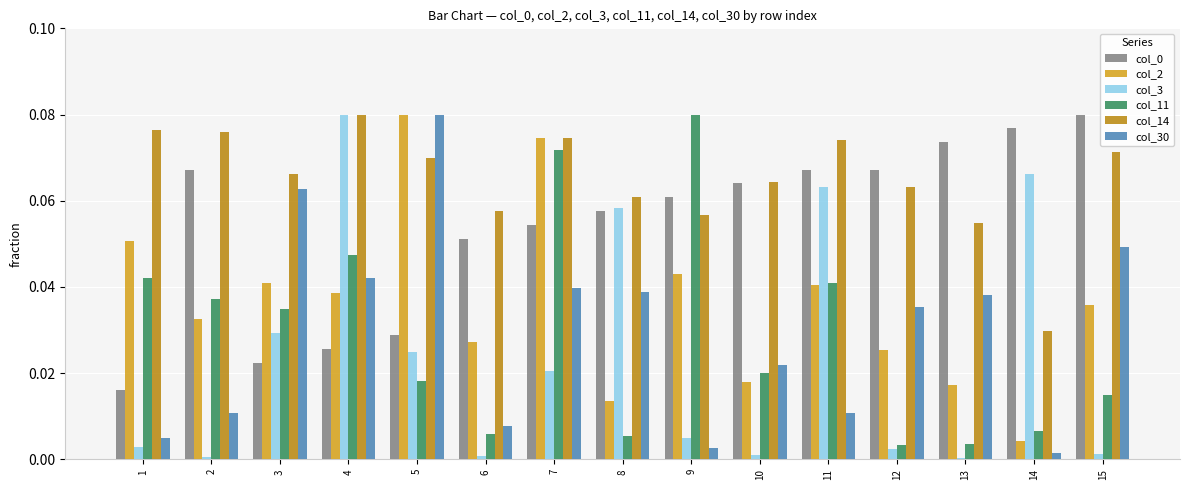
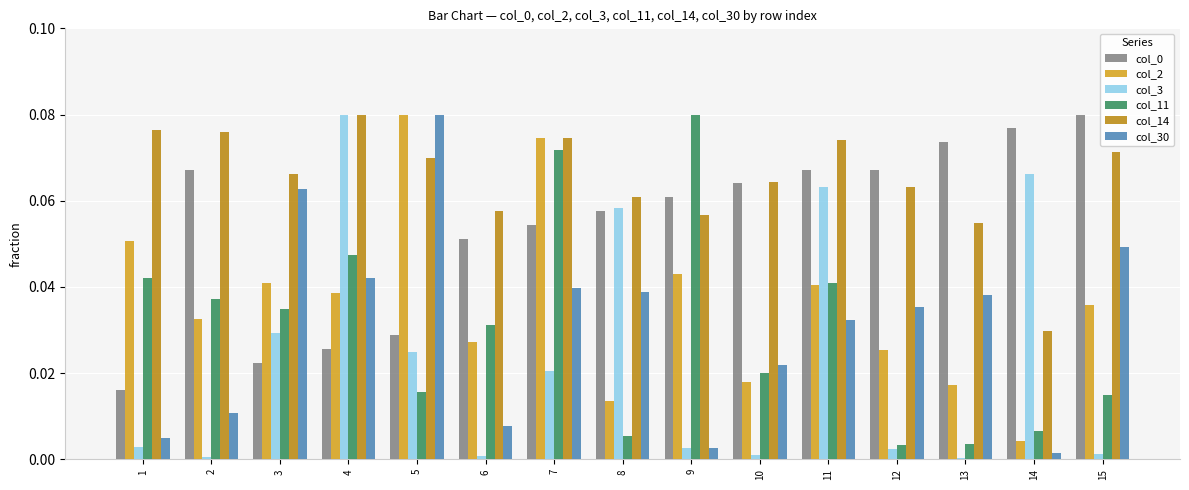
  {
    "col_0": {
      "1": 0.016,
      "2": 0.067,
      "3": 0.022,
      "4": 0.026,
      "5": 0.029,
      "6": 0.051,
      "7": 0.054,
      "8": 0.058,
      "9": 0.061,
      "10": 0.064,
      "11": 0.067,
      "12": 0.067,
      "13": 0.074,
      "14": 0.077,
      "15": 0.080
    },
    "col_3": {
      "1": 0.003,
      "2": 0.001,
      "3": 0.029,
      "4": 0.080,
      "5": 0.025,
      "6": 0.001,
      "7": 0.021,
      "8": 0.058,
-     "9": 0.005,
+     "9": 0.003,
      "10": 0.001,
      "11": 0.063,
      "12": 0.002,
      "14": 0.066,
      "15": 0.001
    },
    "col_11": {
      "1": 0.042,
      "2": 0.037,
      "3": 0.035,
      "4": 0.047,
-     "5": 0.018,
-     "6": 0.006,
+     "5": 0.016,
+     "6": 0.031,
      "7": 0.072,
      "8": 0.005,
      "9": 0.080,
      "10": 0.020,
      "11": 0.041,
      "12": 0.003,
      "13": 0.004,
      "14": 0.007,
      "15": 0.015
    },
    "col_30": {
      "1": 0.005,
      "2": 0.011,
      "3": 0.063,
      "4": 0.042,
      "5": 0.080,
      "6": 0.008,
      "7": 0.040,
      "8": 0.039,
      "9": 0.003,
      "10": 0.022,
-     "11": 0.011,
+     "11": 0.032,
      "12": 0.035,
      "13": 0.038,
      "14": 0.001,
      "15": 0.049
    }
  }
